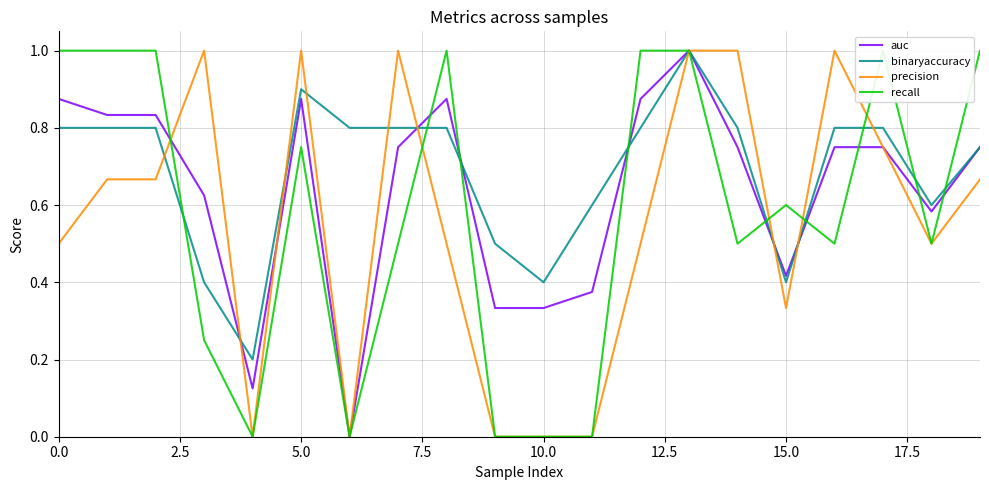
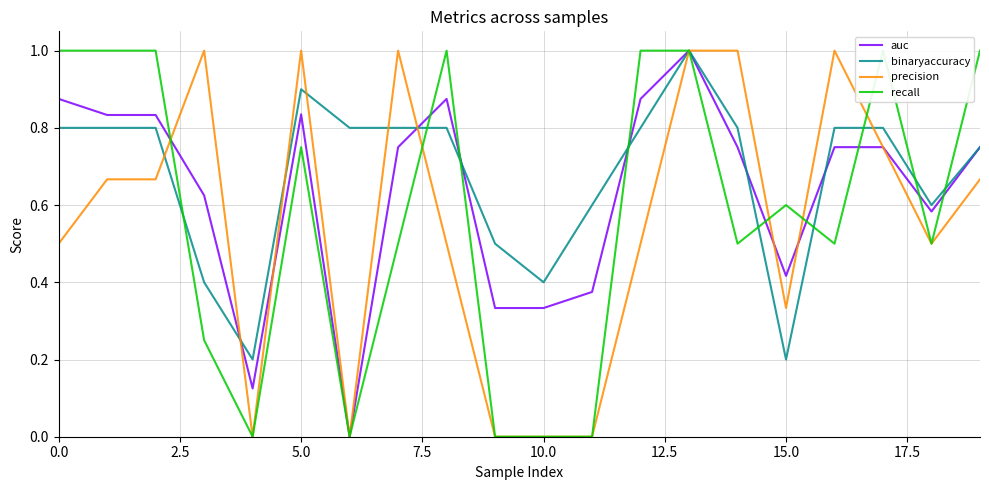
  {
    "auc": {
      "0.0": 0.88,
-     "5.0": 0.88,
+     "5.0": 0.84,
      "10.0": 0.33,
      "15.0": 0.42
    },
    "binaryaccuracy": {
      "0.0": 0.8,
      "5.0": 0.9,
      "10.0": 0.4,
-     "15.0": 0.4
+     "15.0": 0.2
    },
    "precision": {
      "0.0": 0.50,
      "5.0": 1.00,
      "15.0": 0.33
    },
    "recall": {
      "0.0": 1.00,
      "5.0": 0.75,
      "15.0": 0.60
    }
  }
